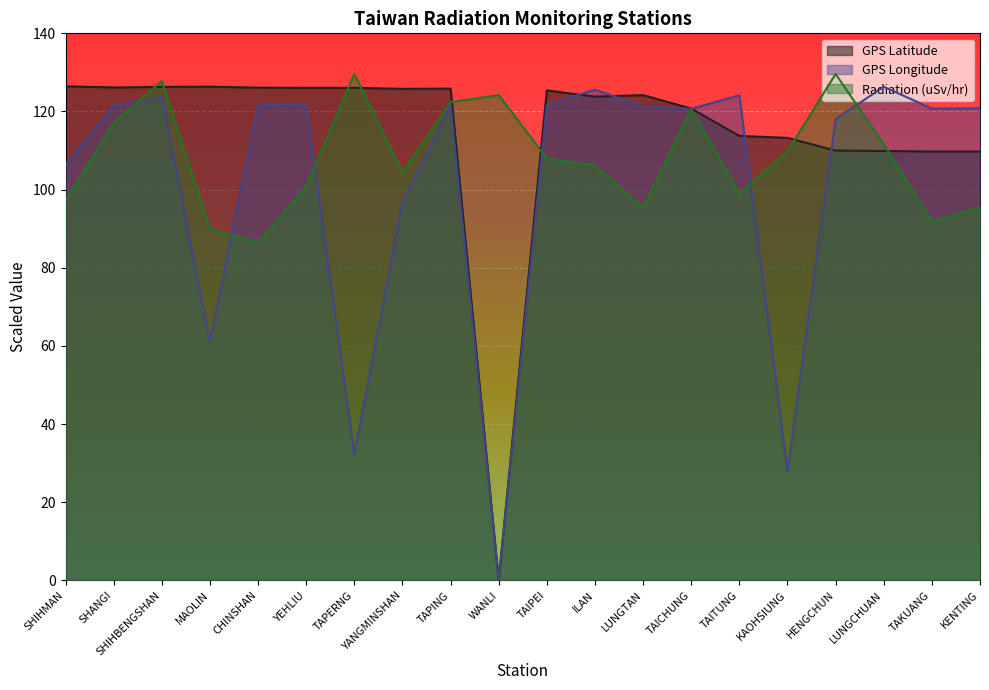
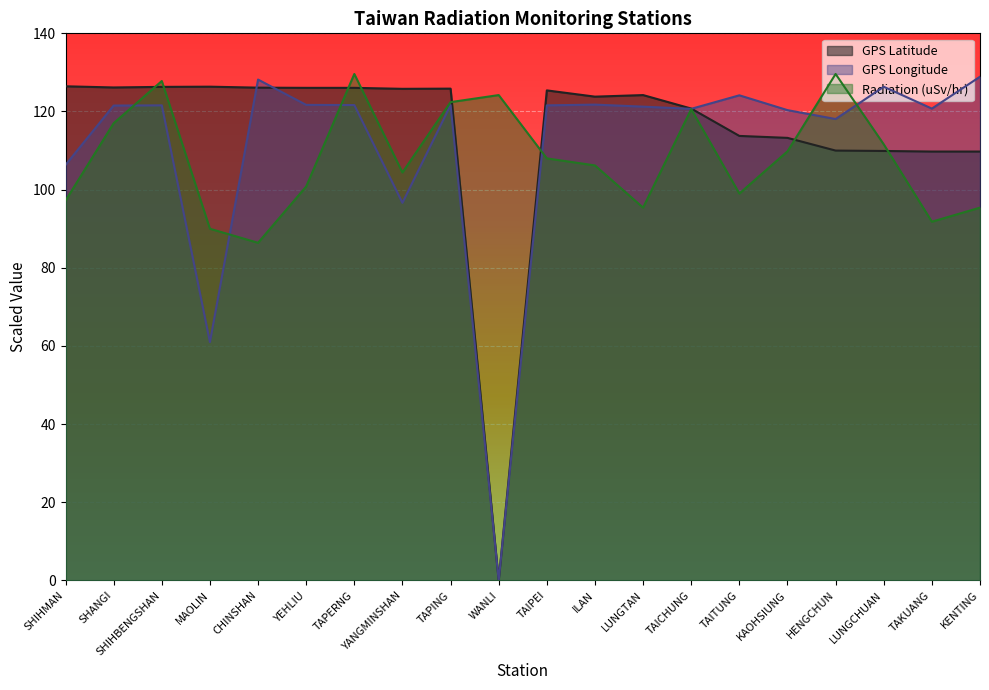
  {
    "GPS Longitude": {
      "SHIHMAN": 106,
      "SHANGI": 122,
-     "SHIHBENGSHAN": 124,
+     "SHIHBENGSHAN": 122,
      "MAOLIN": 61,
-     "CHINSHAN": 122,
+     "CHINSHAN": 128,
      "YEHLIU": 122,
-     "TAPERNG": 32,
+     "TAPERNG": 122,
      "YANGMINSHAN": 97,
      "TAPING": 122,
      "TAIPEI": 122,
-     "ILAN": 126,
+     "ILAN": 122,
      "LUNGTAN": 121,
      "TAITUNG": 124,
-     "KAOHSIUNG": 28,
+     "KAOHSIUNG": 120,
      "HENGCHUN": 118,
      "TAKUANG": 121,
-     "KENTING": 121
+     "KENTING": 129
    }
  }
